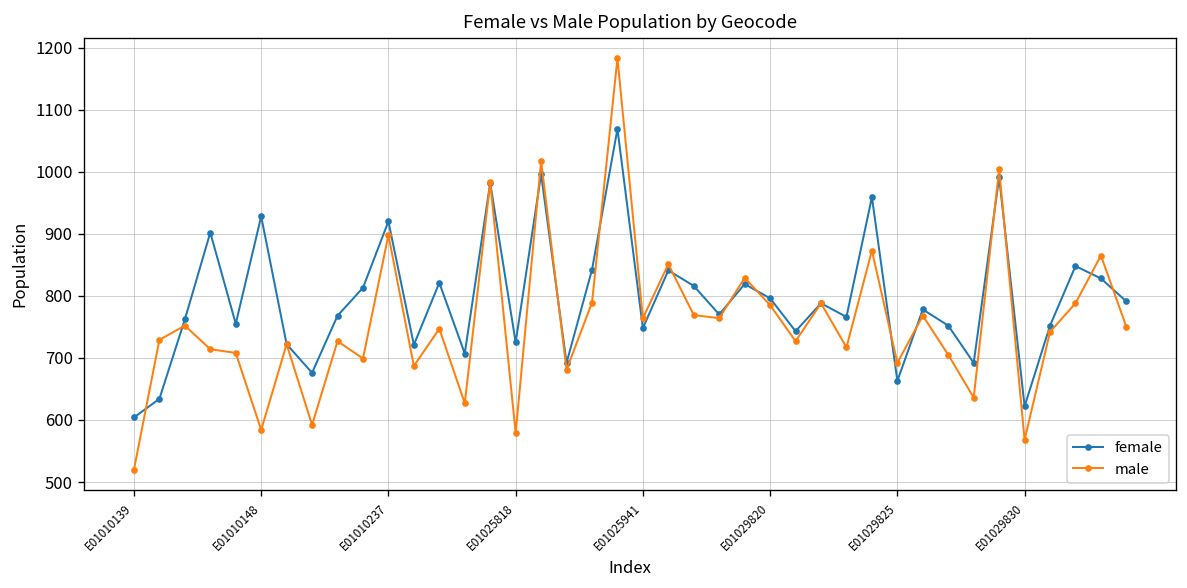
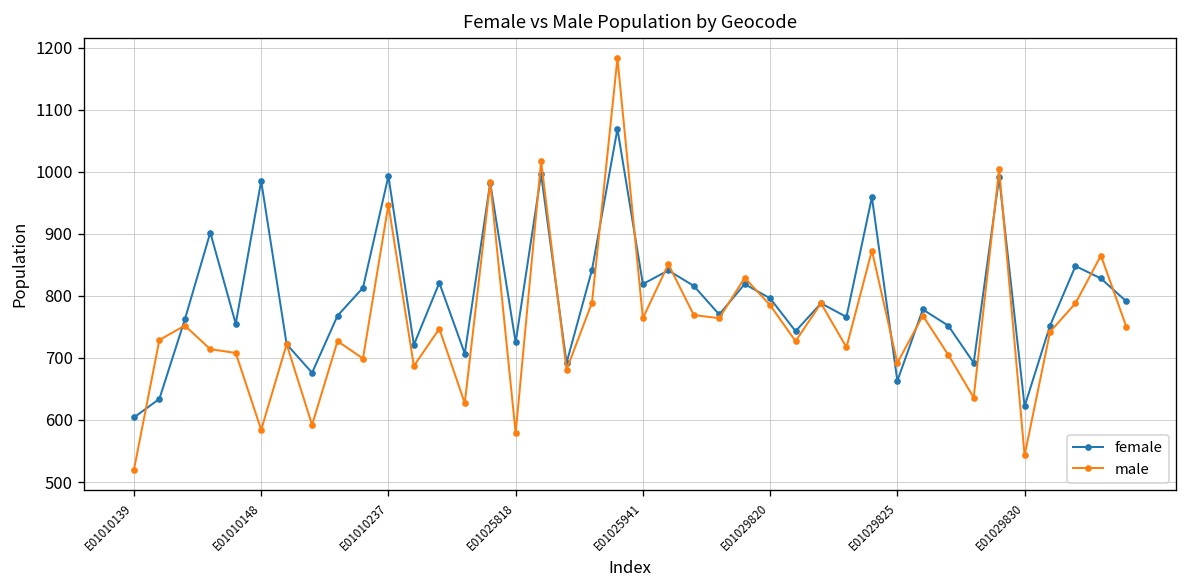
  {
    "female": {
      "E01010139": 600,
-     "E01010148": 930,
-     "E01010237": 920,
+     "E01010148": 990,
+     "E01010237": 990,
      "E01025818": 730,
-     "E01025941": 750,
+     "E01025941": 820,
      "E01029820": 800,
      "E01029825": 660,
      "E01029830": 620
    },
    "male": {
      "E01010139": 520,
      "E01010148": 580,
-     "E01010237": 900,
+     "E01010237": 950,
      "E01025818": 580,
      "E01025941": 760,
      "E01029820": 790,
      "E01029825": 690,
-     "E01029830": 570
+     "E01029830": 540
    }
  }
